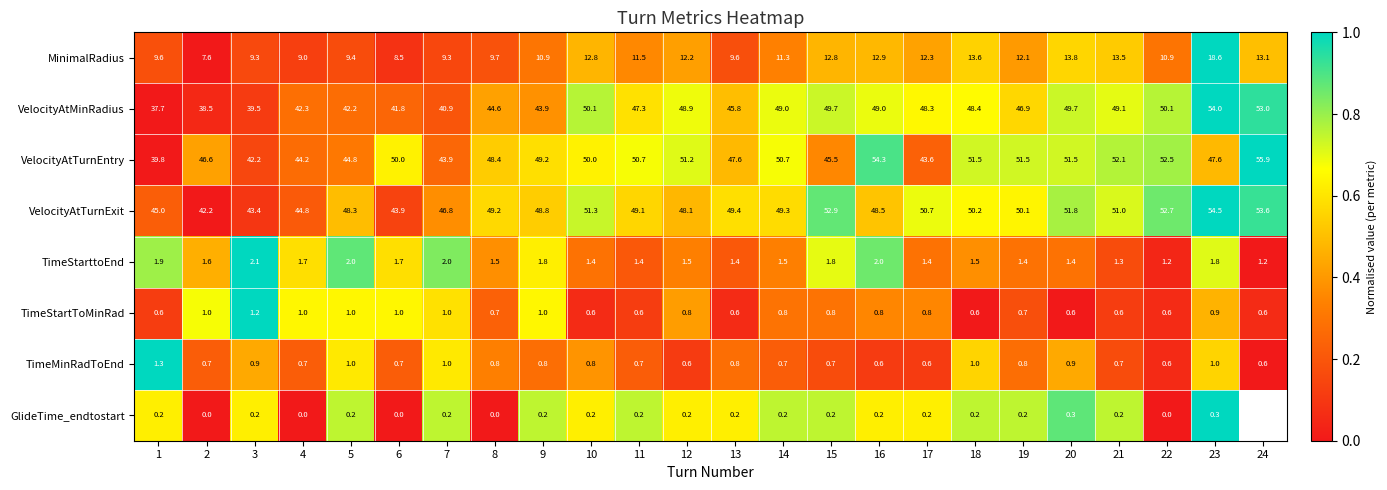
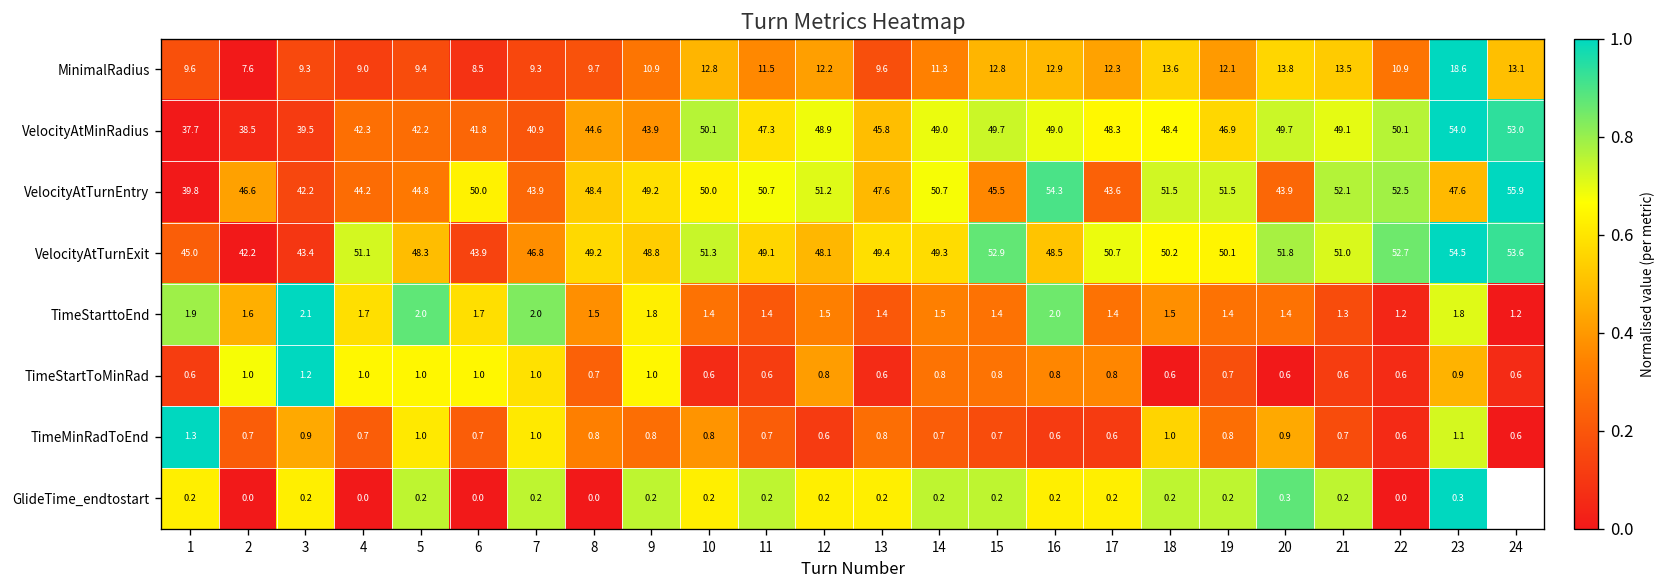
  {
    "MinimalRadius": {
      "1": 9.6,
      "2": 7.6,
      "3": 9.3,
      "4": 9.0,
      "5": 9.4,
      "6": 8.5,
      "7": 9.3,
      "8": 9.7,
      "9": 10.9,
      "10": 12.8,
      "11": 11.5,
      "12": 12.2,
      "13": 9.6,
      "14": 11.3,
      "15": 12.8,
      "16": 12.9,
      "17": 12.3,
      "18": 13.6,
      "19": 12.1,
      "20": 13.8,
      "21": 13.5,
      "22": 10.9,
      "23": 18.6,
      "24": 13.1
    },
    "VelocityAtMinRadius": {
      "1": 37.7,
      "2": 38.5,
      "3": 39.5,
      "4": 42.3,
      "5": 42.2,
      "6": 41.8,
      "7": 40.9,
      "8": 44.6,
      "9": 43.9,
      "10": 50.1,
      "11": 47.3,
      "12": 48.9,
      "13": 45.8,
      "14": 49.0,
      "15": 49.7,
      "16": 49.0,
      "17": 48.3,
      "18": 48.4,
      "19": 46.9,
      "20": 49.7,
      "21": 49.1,
      "22": 50.1,
      "23": 54.0,
      "24": 53.0
    },
    "VelocityAtTurnEntry": {
      "1": 39.8,
      "2": 46.6,
      "3": 42.2,
      "4": 44.2,
      "5": 44.8,
      "6": 50.0,
      "7": 43.9,
      "8": 48.4,
      "9": 49.2,
      "10": 50.0,
      "11": 50.7,
      "12": 51.2,
      "13": 47.6,
      "14": 50.7,
      "15": 45.5,
      "16": 54.3,
      "17": 43.6,
      "18": 51.5,
      "19": 51.5,
-     "20": 51.5,
+     "20": 43.9,
      "21": 52.1,
      "22": 52.5,
      "23": 47.6,
      "24": 55.9
    },
    "VelocityAtTurnExit": {
      "1": 45.0,
      "2": 42.2,
      "3": 43.4,
-     "4": 44.8,
+     "4": 51.1,
      "5": 48.3,
      "6": 43.9,
      "7": 46.8,
      "8": 49.2,
      "9": 48.8,
      "10": 51.3,
      "11": 49.1,
      "12": 48.1,
      "13": 49.4,
      "14": 49.3,
      "15": 52.9,
      "16": 48.5,
      "17": 50.7,
      "18": 50.2,
      "19": 50.1,
      "20": 51.8,
      "21": 51.0,
      "22": 52.7,
      "23": 54.5,
      "24": 53.6
    },
    "TimeStarttoEnd": {
      "1": 1.9,
      "2": 1.6,
      "3": 2.1,
      "4": 1.7,
      "5": 2.0,
      "6": 1.7,
      "7": 2.0,
      "8": 1.5,
      "9": 1.8,
      "10": 1.4,
      "11": 1.4,
      "12": 1.5,
      "13": 1.4,
      "14": 1.5,
-     "15": 1.8,
+     "15": 1.4,
      "16": 2.0,
      "17": 1.4,
      "18": 1.5,
      "19": 1.4,
      "20": 1.4,
      "21": 1.3,
      "22": 1.2,
      "23": 1.8,
      "24": 1.2
    },
    "TimeStartToMinRad": {
      "1": 0.6,
      "2": 1.0,
      "3": 1.2,
      "4": 1.0,
      "5": 1.0,
      "6": 1.0,
      "7": 1.0,
      "8": 0.7,
      "9": 1.0,
      "10": 0.6,
      "11": 0.6,
      "12": 0.8,
      "13": 0.6,
      "14": 0.8,
      "15": 0.8,
      "16": 0.8,
      "17": 0.8,
      "18": 0.6,
      "19": 0.7,
      "20": 0.6,
      "21": 0.6,
      "22": 0.6,
      "23": 0.9,
      "24": 0.6
    },
    "TimeMinRadToEnd": {
      "1": 1.3,
      "2": 0.7,
      "3": 0.9,
      "4": 0.7,
      "5": 1.0,
      "6": 0.7,
      "7": 1.0,
      "8": 0.8,
      "9": 0.8,
      "10": 0.8,
      "11": 0.7,
      "12": 0.6,
      "13": 0.8,
      "14": 0.7,
      "15": 0.7,
      "16": 0.6,
      "17": 0.6,
      "18": 1.0,
      "19": 0.8,
      "20": 0.9,
      "21": 0.7,
      "22": 0.6,
-     "23": 1.0,
+     "23": 1.1,
      "24": 0.6
    },
    "GlideTime_endtostart": {
      "1": 0.2,
      "2": 0.0,
      "3": 0.2,
      "4": 0.0,
      "5": 0.2,
      "6": 0.0,
      "7": 0.2,
      "8": 0.0,
      "9": 0.2,
      "10": 0.2,
      "11": 0.2,
      "12": 0.2,
      "13": 0.2,
      "14": 0.2,
      "15": 0.2,
      "16": 0.2,
      "17": 0.2,
      "18": 0.2,
      "19": 0.2,
      "20": 0.3,
      "21": 0.2,
      "22": 0.0,
      "23": 0.3
    }
  }
